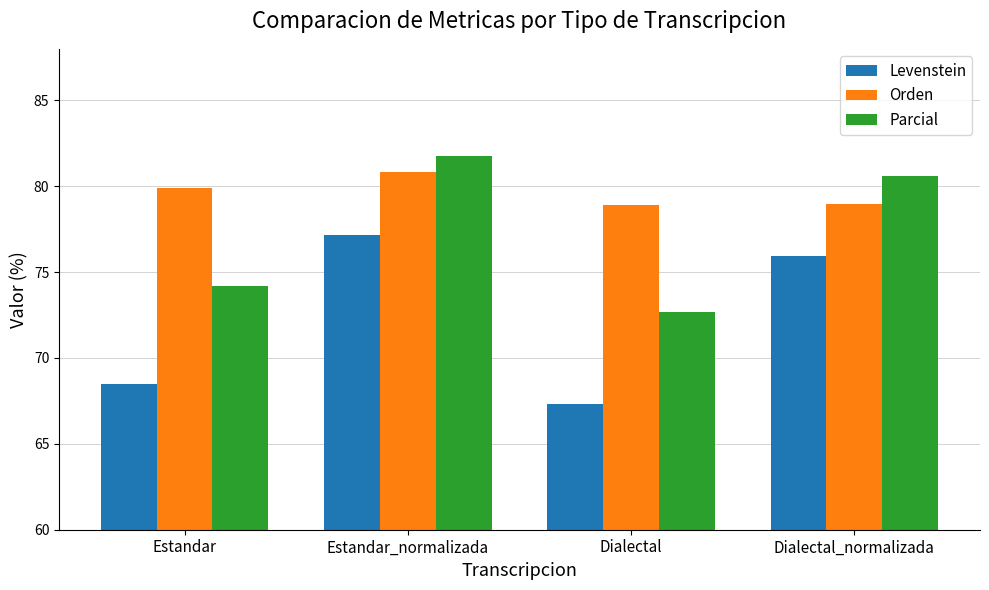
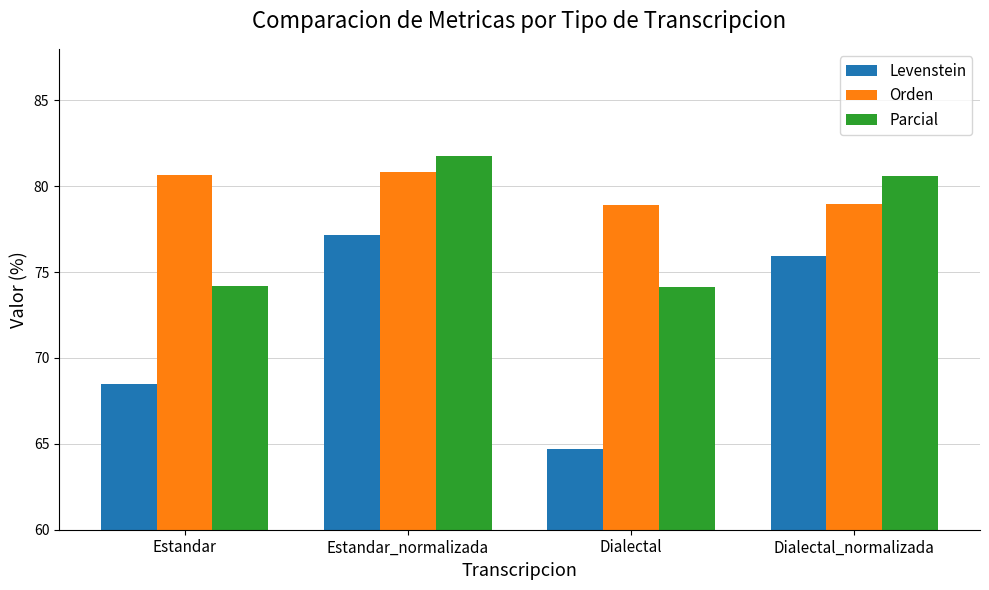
  {
    "Levenstein": {
      "Estandar": 68.5,
      "Estandar_normalizada": 77.1,
-     "Dialectal": 67.3,
+     "Dialectal": 64.7,
      "Dialectal_normalizada": 75.9
    },
    "Orden": {
-     "Estandar": 79.9,
+     "Estandar": 80.6,
      "Estandar_normalizada": 80.9,
      "Dialectal": 78.9,
      "Dialectal_normalizada": 78.9
    },
    "Parcial": {
      "Estandar": 74.2,
      "Estandar_normalizada": 81.7,
-     "Dialectal": 72.7,
+     "Dialectal": 74.1,
      "Dialectal_normalizada": 80.6
    }
  }
